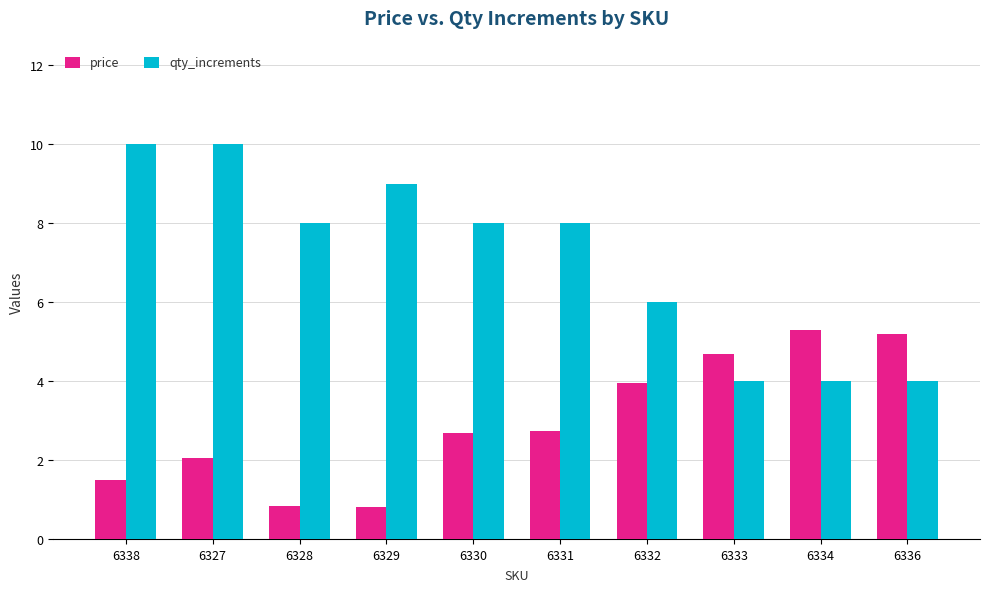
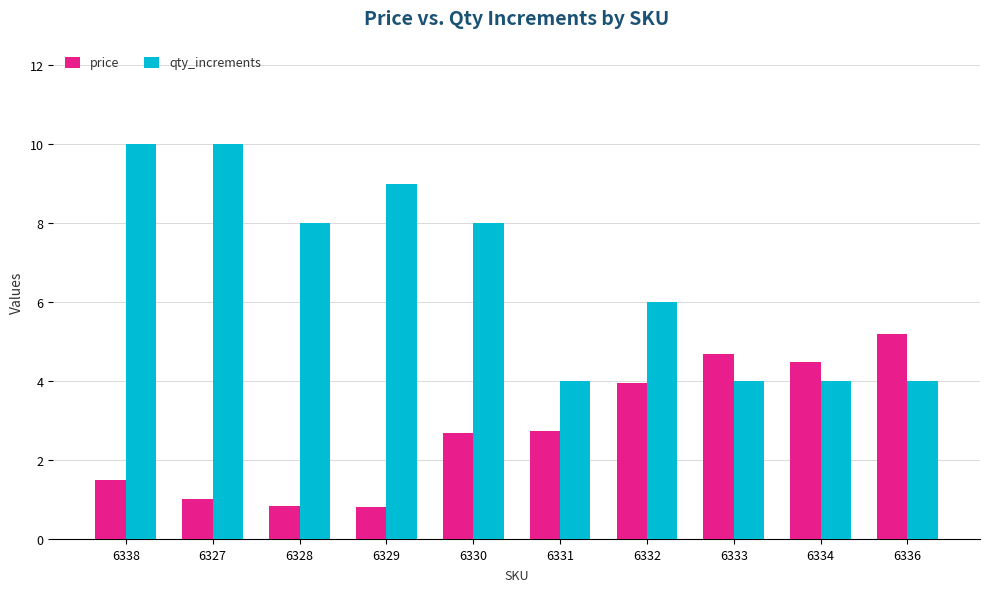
  {
    "price": {
      "6338": 1.5,
-     "6327": 2.1,
+     "6327": 1.0,
      "6328": 0.9,
      "6329": 0.8,
      "6330": 2.7,
      "6331": 2.8,
      "6332": 4.0,
      "6333": 4.7,
-     "6334": 5.3,
+     "6334": 4.5,
      "6336": 5.2
    },
    "qty_increments": {
      "6338": 10,
      "6327": 10,
      "6328": 8,
      "6329": 9,
      "6330": 8,
-     "6331": 8,
+     "6331": 4,
      "6332": 6,
      "6333": 4,
      "6334": 4,
      "6336": 4
    }
  }
